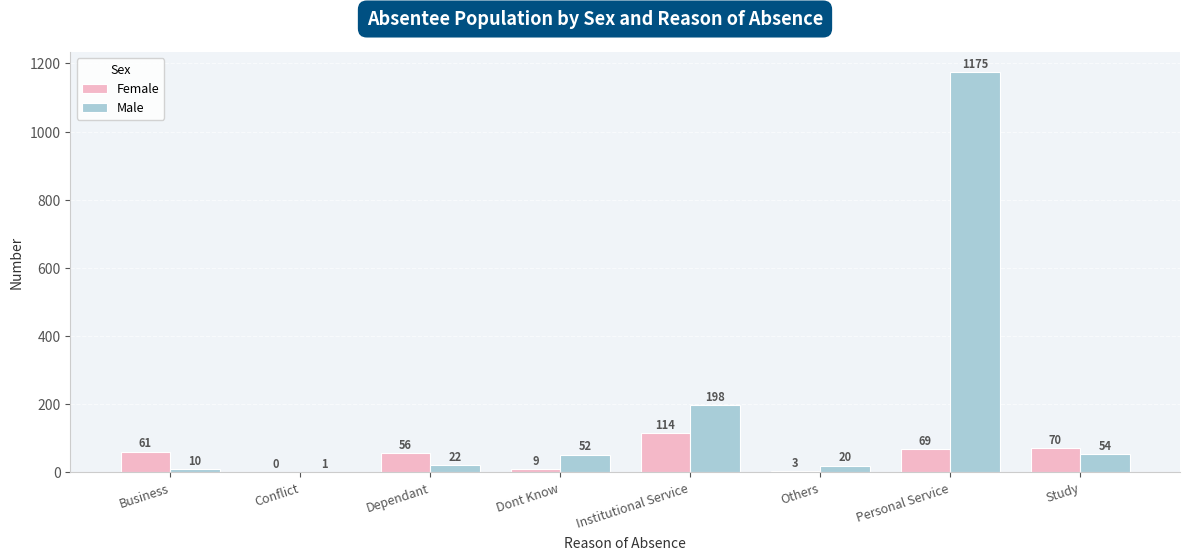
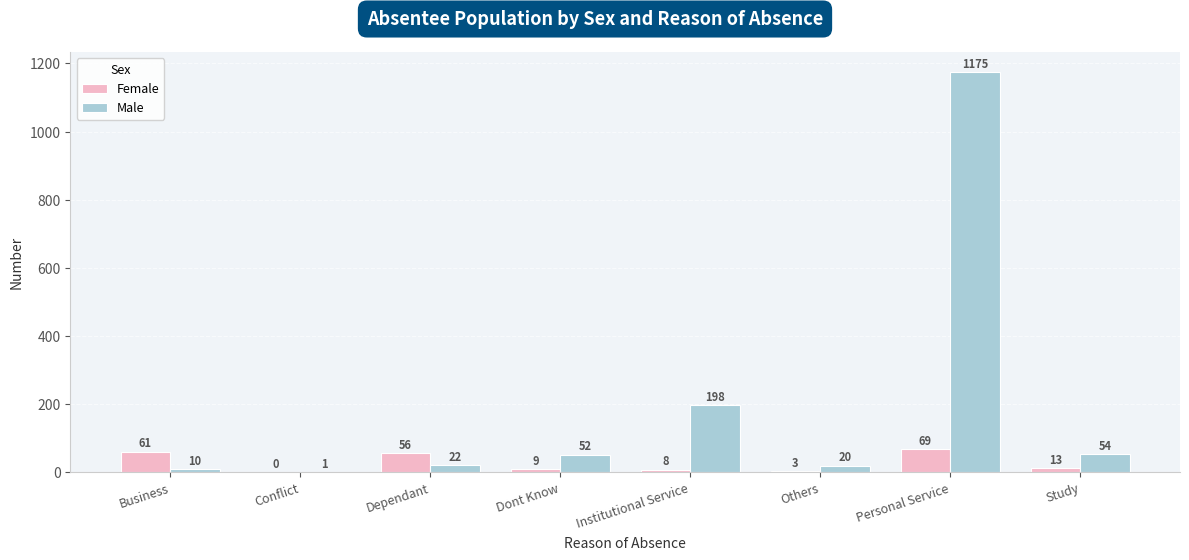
  {
    "Female": {
      "Business": 61,
      "Conflict": 0,
      "Dependant": 56,
      "Dont Know": 9,
-     "Institutional Service": 114,
+     "Institutional Service": 8,
      "Others": 3,
      "Personal Service": 69,
-     "Study": 70
+     "Study": 13
    },
    "Male": {
      "Business": 10,
      "Conflict": 1,
      "Dependant": 22,
      "Dont Know": 52,
      "Institutional Service": 198,
      "Others": 20,
      "Personal Service": 1175,
      "Study": 54
    }
  }
